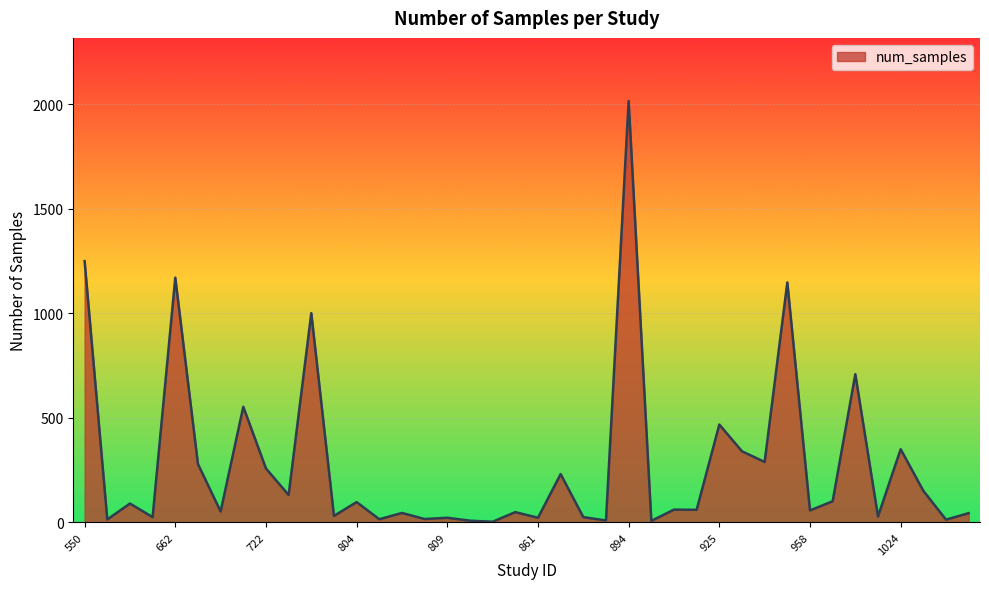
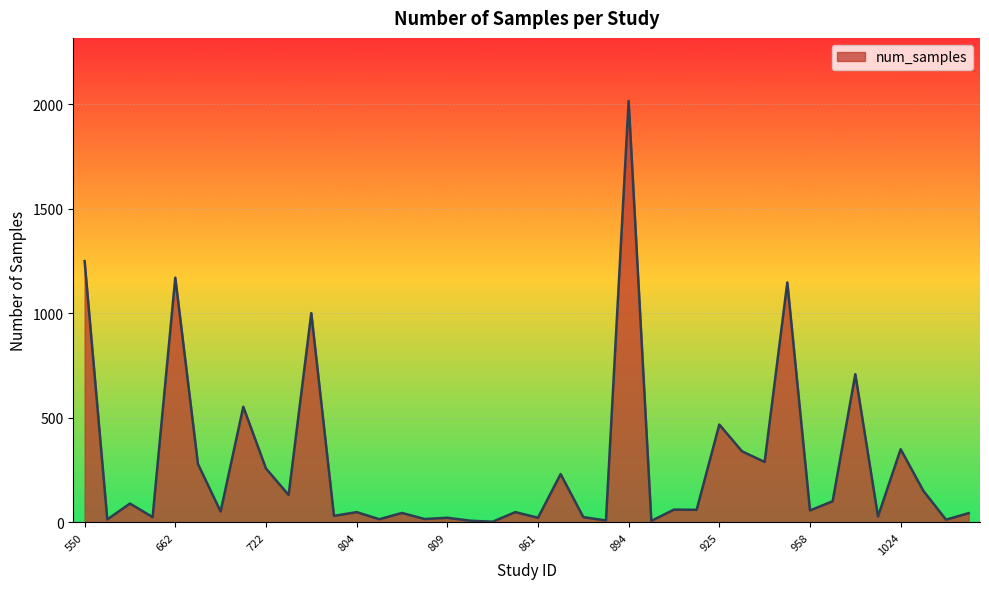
  {
    "550": 1250,
    "662": 1170,
    "722": 260,
-   "804": 100,
+   "804": 50,
    "809": 20,
    "861": 20,
    "894": 2020,
    "925": 470,
    "958": 60,
    "1024": 350
  }
